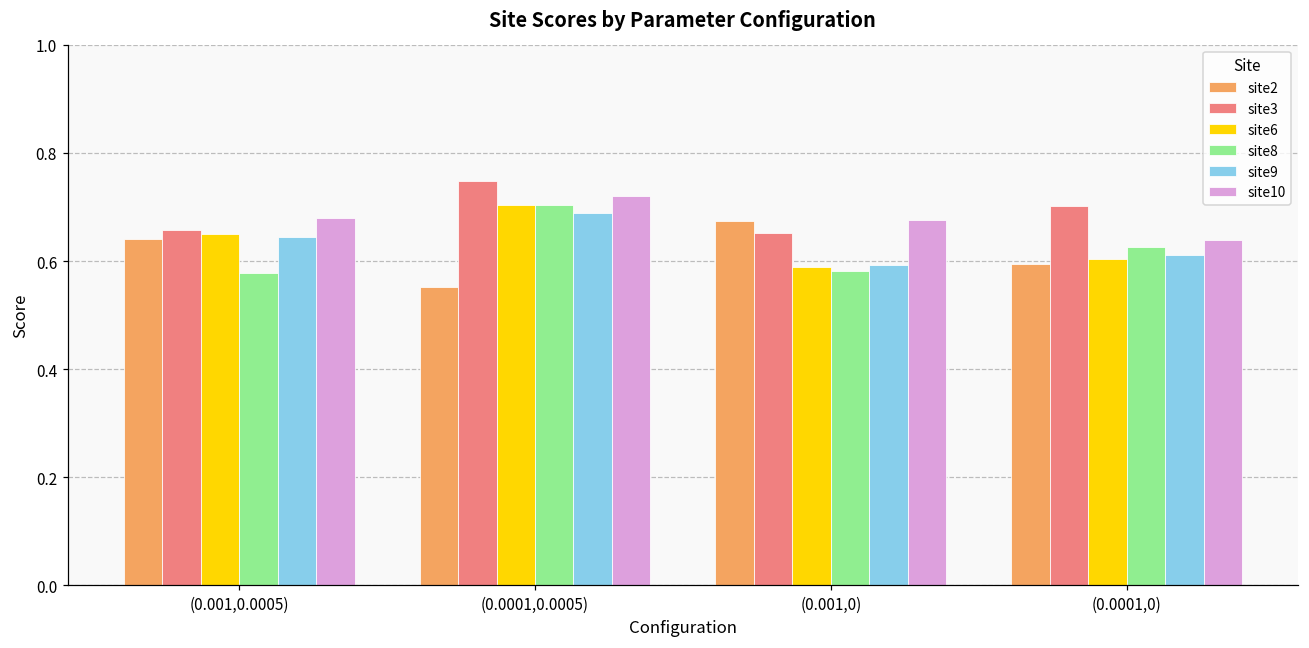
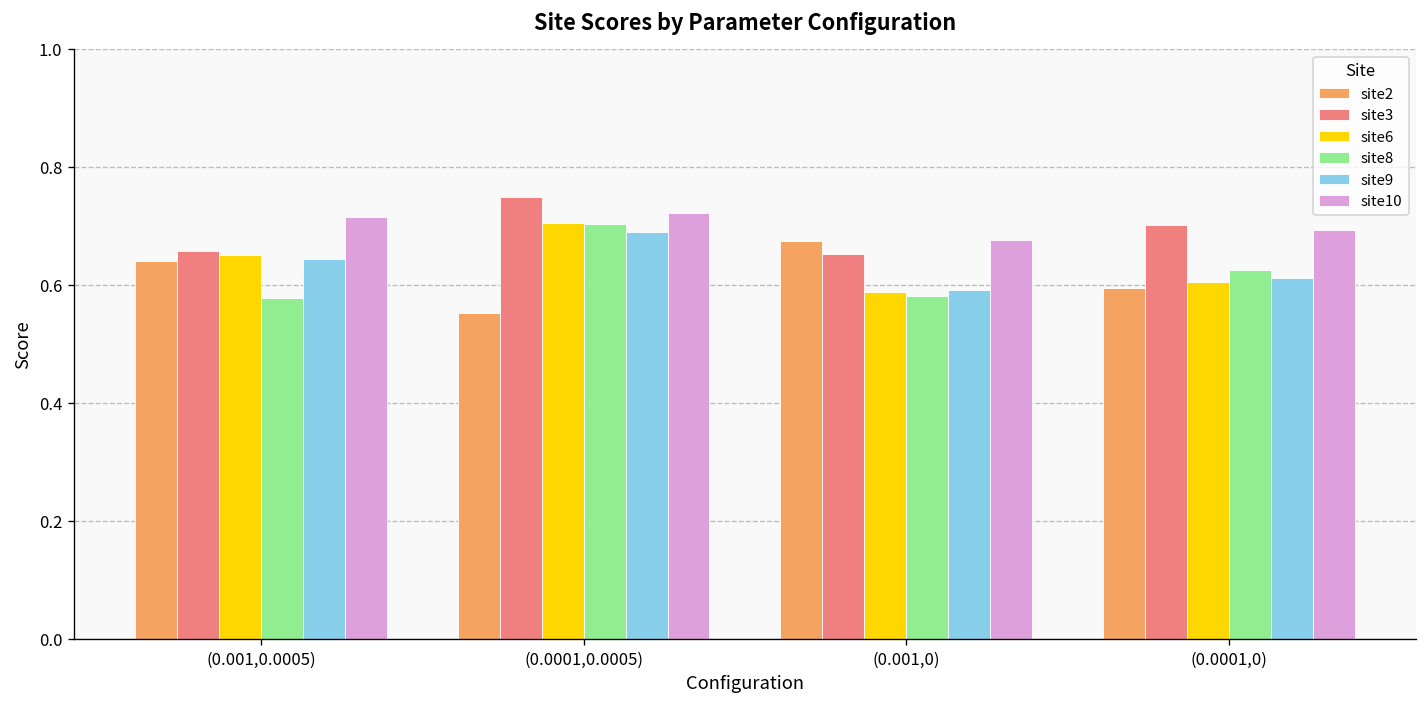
  {
    "site6": {
      "(0.001,0.0005)": 0.65,
      "(0.0001,0.0005)": 0.70,
      "(0.001,0)": 0.59,
      "(0.0001,0)": 0.60
    },
    "site8": {
      "(0.001,0.0005)": 0.58,
      "(0.0001,0.0005)": 0.70,
      "(0.001,0)": 0.58,
      "(0.0001,0)": 0.63
    },
    "site9": {
      "(0.001,0.0005)": 0.64,
      "(0.0001,0.0005)": 0.69,
      "(0.001,0)": 0.59,
      "(0.0001,0)": 0.61
    },
    "site10": {
-     "(0.001,0.0005)": 0.68,
+     "(0.001,0.0005)": 0.71,
      "(0.0001,0.0005)": 0.72,
      "(0.001,0)": 0.68,
-     "(0.0001,0)": 0.64
+     "(0.0001,0)": 0.69
    }
  }
